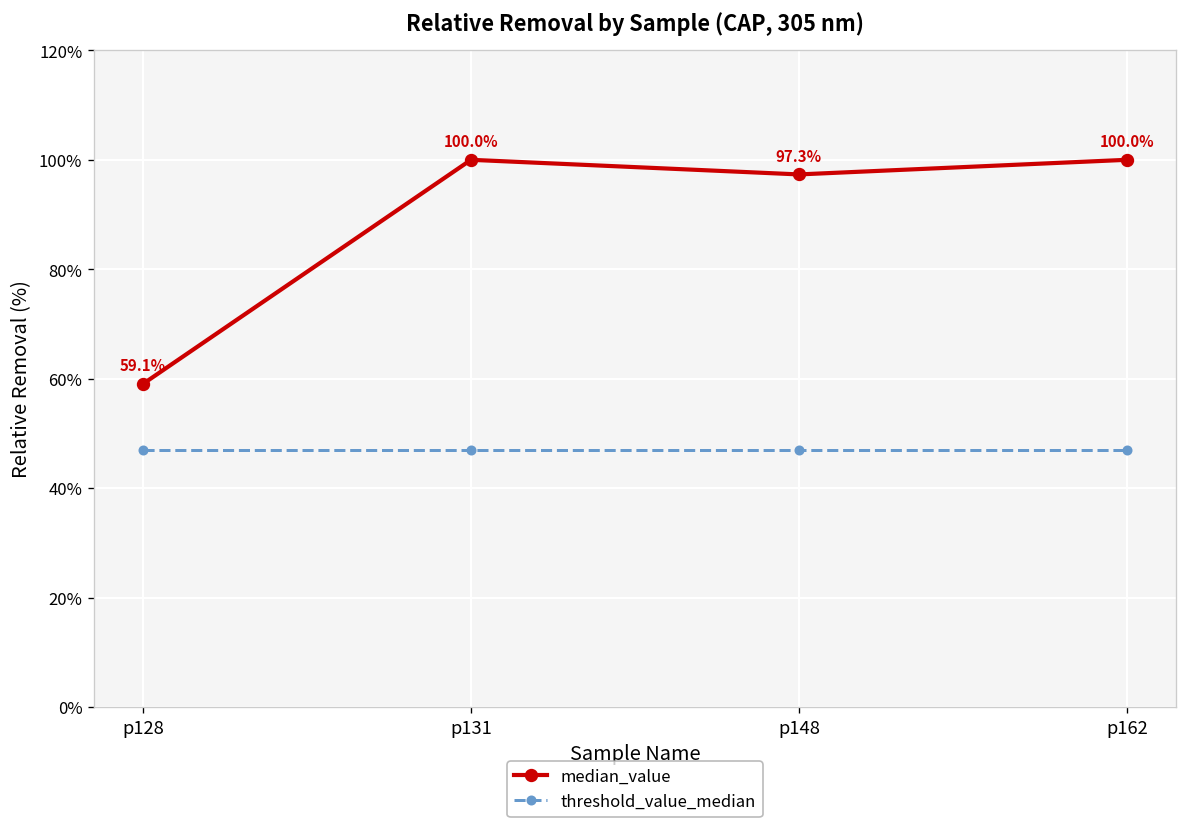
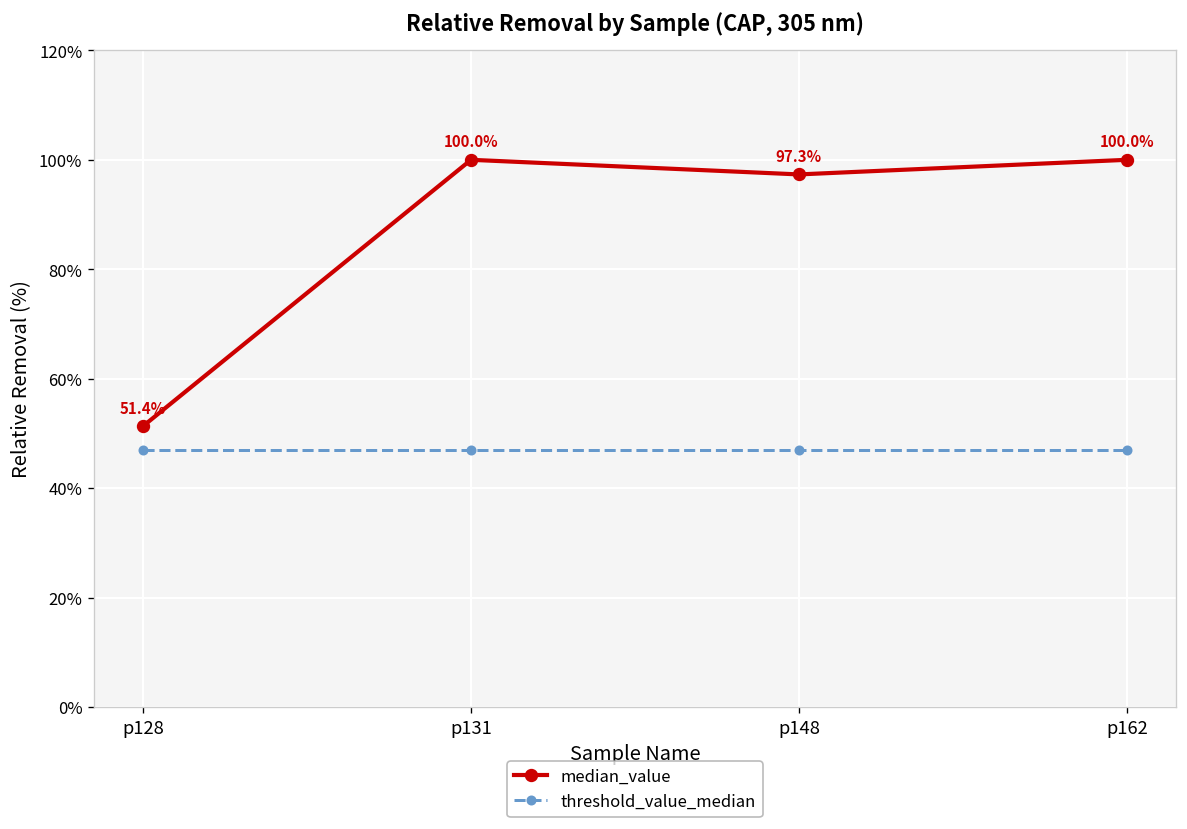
  {
    "median_value": {
-     "p128": "59.1%",
+     "p128": "51.4%",
      "p131": "100.0%",
      "p148": "97.3%",
      "p162": "100.0%"
    },
    "threshold_value_median": {
      "p128": "47%",
      "p131": "47%",
      "p148": "47%",
      "p162": "47%"
    }
  }
